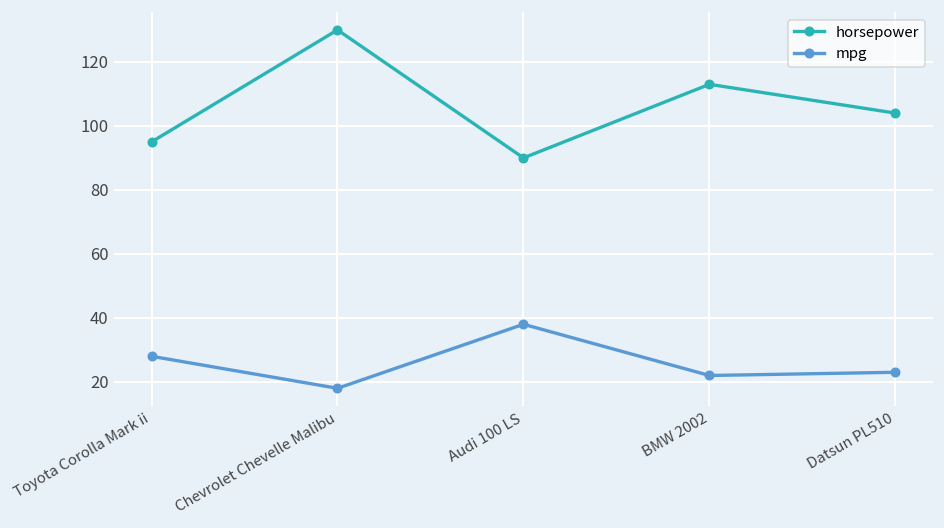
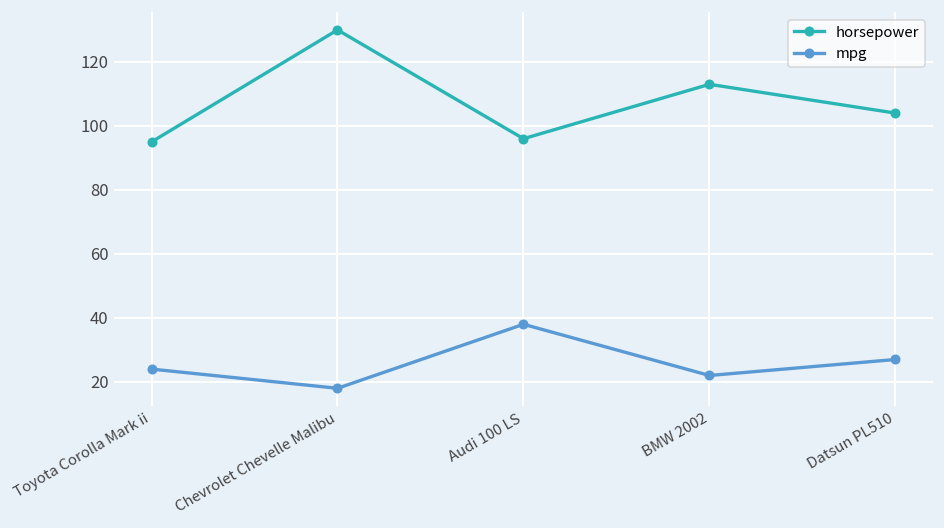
  {
    "horsepower": {
      "Toyota Corolla Mark ii": 95,
      "Chevrolet Chevelle Malibu": 130,
-     "Audi 100 LS": 90,
+     "Audi 100 LS": 96,
      "BMW 2002": 113,
      "Datsun PL510": 104
    },
    "mpg": {
-     "Toyota Corolla Mark ii": 28,
+     "Toyota Corolla Mark ii": 24,
      "Chevrolet Chevelle Malibu": 18,
      "Audi 100 LS": 38,
      "BMW 2002": 22,
-     "Datsun PL510": 23
+     "Datsun PL510": 27
    }
  }
